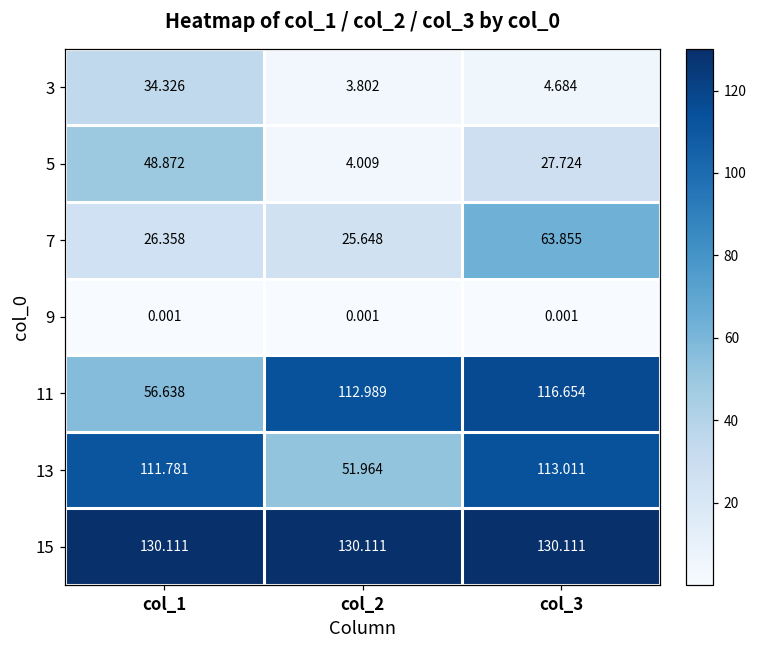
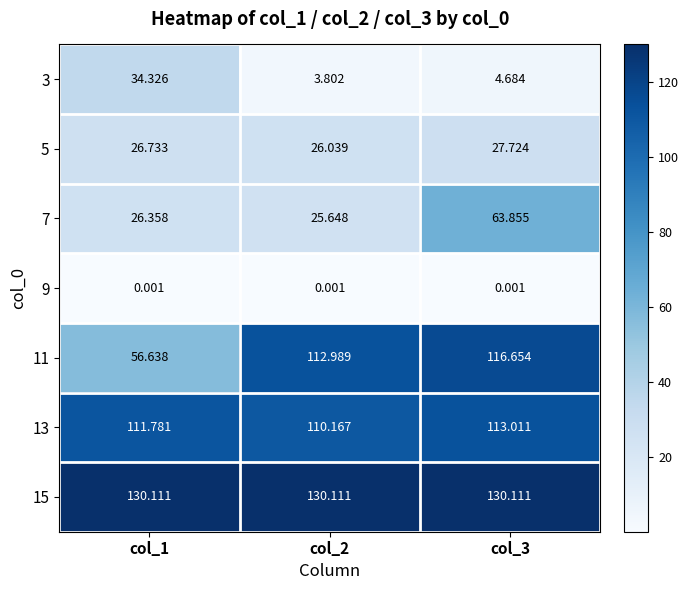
  {
    "3": {
      "col_1": 34.326,
      "col_2": 3.802,
      "col_3": 4.684
    },
    "5": {
-     "col_1": 48.872,
-     "col_2": 4.009,
+     "col_1": 26.733,
+     "col_2": 26.039,
      "col_3": 27.724
    },
    "7": {
      "col_1": 26.358,
      "col_2": 25.648,
      "col_3": 63.855
    },
    "9": {
      "col_1": 0.001,
      "col_2": 0.001,
      "col_3": 0.001
    },
    "11": {
      "col_1": 56.638,
      "col_2": 112.989,
      "col_3": 116.654
    },
    "13": {
      "col_1": 111.781,
-     "col_2": 51.964,
+     "col_2": 110.167,
      "col_3": 113.011
    },
    "15": {
      "col_1": 130.111,
      "col_2": 130.111,
      "col_3": 130.111
    }
  }
